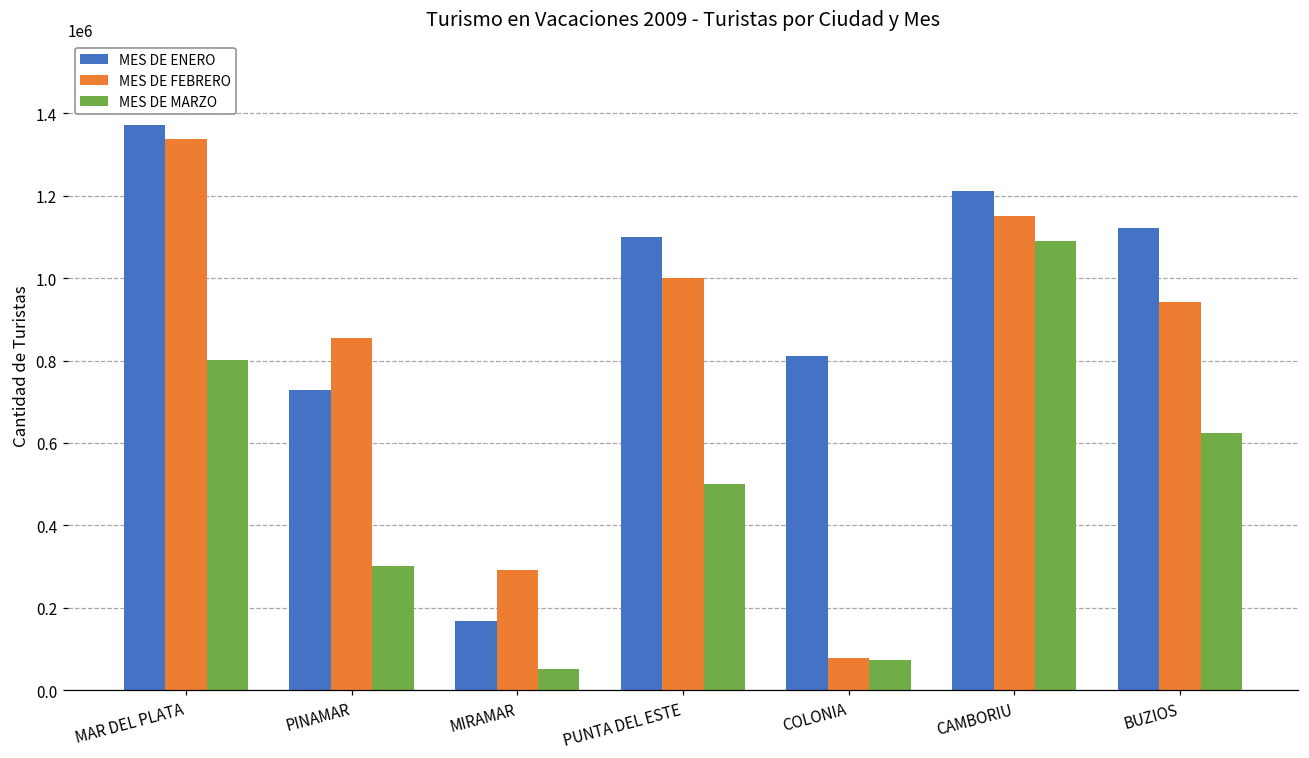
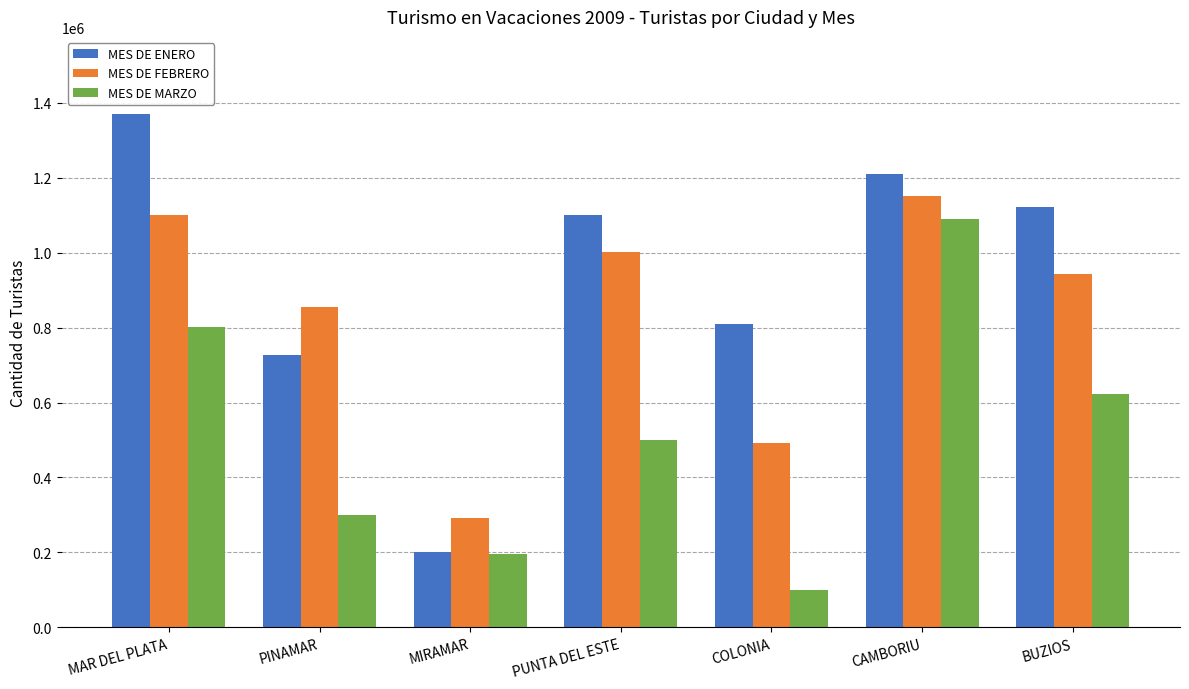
  {
    "MES DE ENERO": {
      "MAR DEL PLATA": 1370000,
      "PINAMAR": 730000,
-     "MIRAMAR": 170000,
+     "MIRAMAR": 200000,
      "PUNTA DEL ESTE": 1100000,
      "COLONIA": 810000,
      "CAMBORIU": 1210000,
      "BUZIOS": 1120000
    },
    "MES DE FEBRERO": {
-     "MAR DEL PLATA": 1340000,
+     "MAR DEL PLATA": 1100000,
      "PINAMAR": 850000,
      "MIRAMAR": 290000,
      "PUNTA DEL ESTE": 1000000,
-     "COLONIA": 80000,
+     "COLONIA": 490000,
      "CAMBORIU": 1150000,
      "BUZIOS": 940000
    },
    "MES DE MARZO": {
      "MAR DEL PLATA": 800000,
      "PINAMAR": 300000,
-     "MIRAMAR": 50000,
+     "MIRAMAR": 190000,
      "PUNTA DEL ESTE": 500000,
-     "COLONIA": 70000,
+     "COLONIA": 100000,
      "CAMBORIU": 1090000,
      "BUZIOS": 620000
    }
  }
